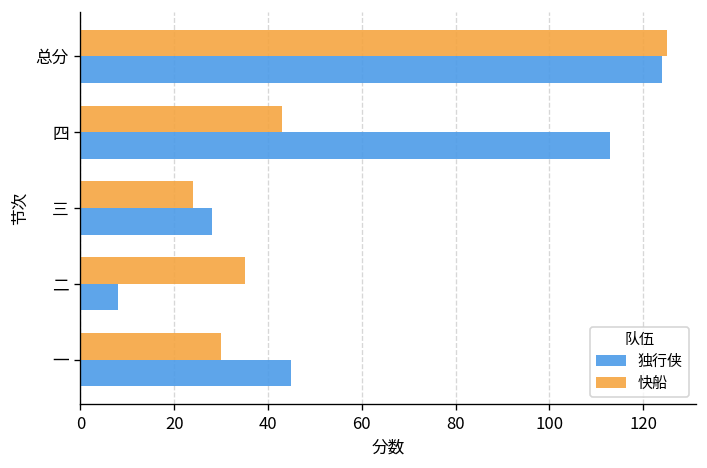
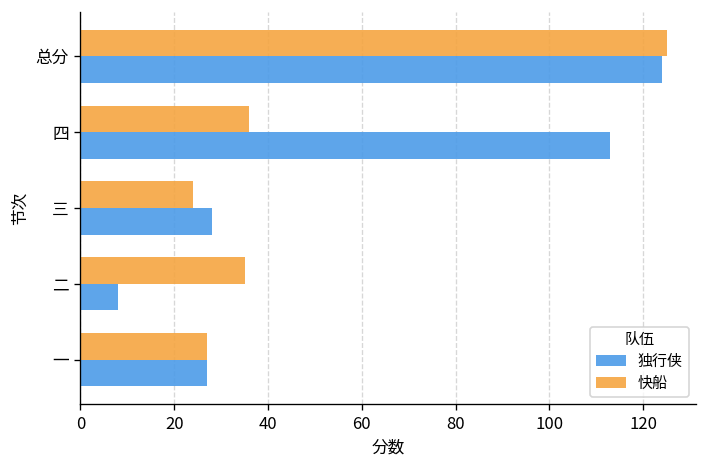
  {
    "独行侠": {
      "总分": 124,
      "四": 113,
      "三": 28,
      "二": 8,
-     "一": 45
+     "一": 27
    },
    "快船": {
      "总分": 125,
-     "四": 43,
+     "四": 36,
      "三": 24,
      "二": 35,
-     "一": 30
+     "一": 27
    }
  }
